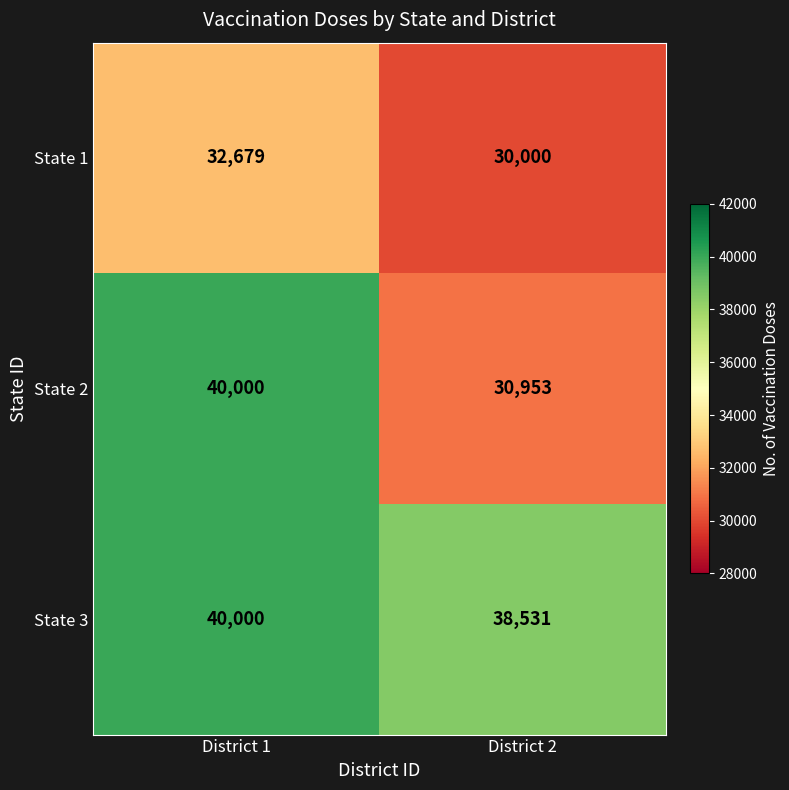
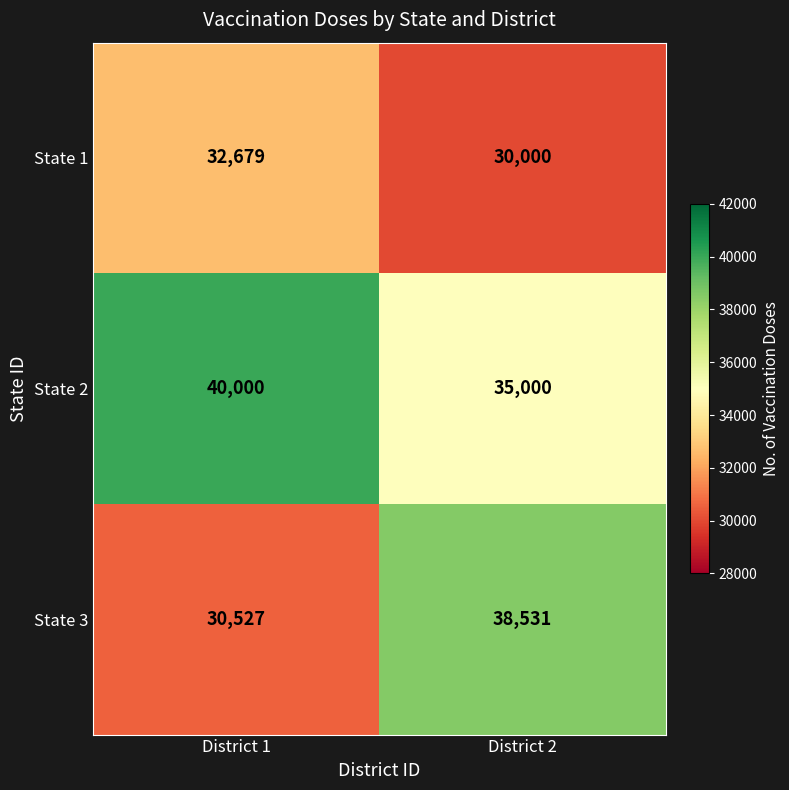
  {
    "State 1": {
      "District 1": "32,679",
      "District 2": "30,000"
    },
    "State 2": {
      "District 1": "40,000",
-     "District 2": "30,953"
+     "District 2": "35,000"
    },
    "State 3": {
-     "District 1": "40,000",
+     "District 1": "30,527",
      "District 2": "38,531"
    }
  }
